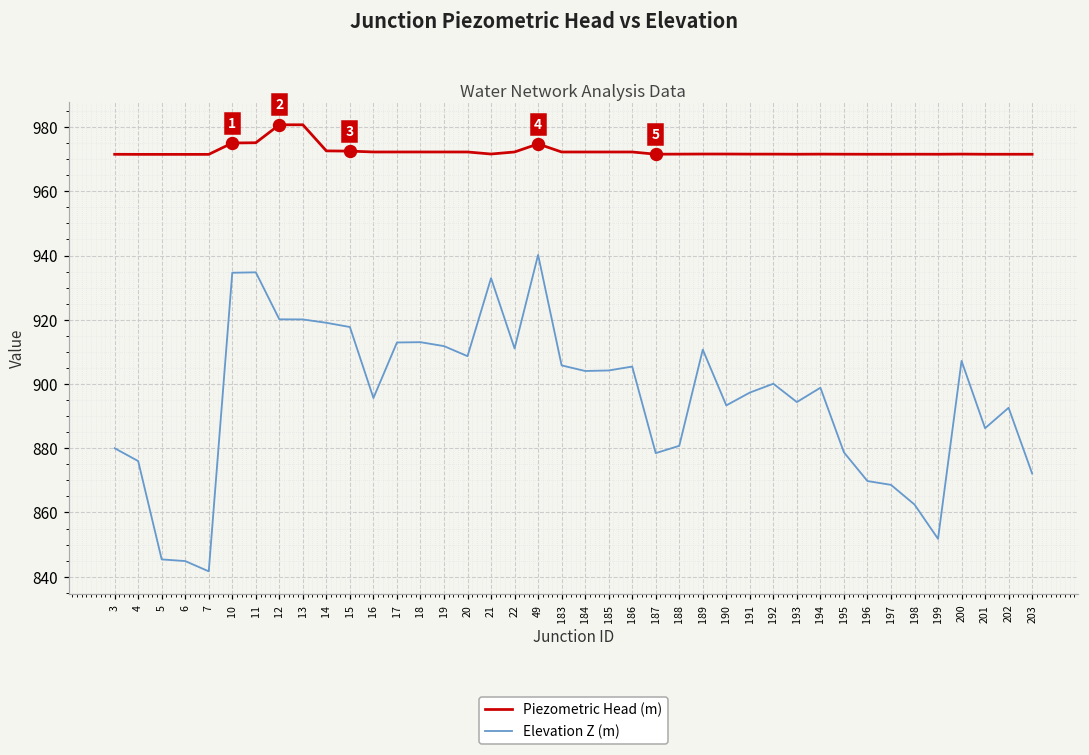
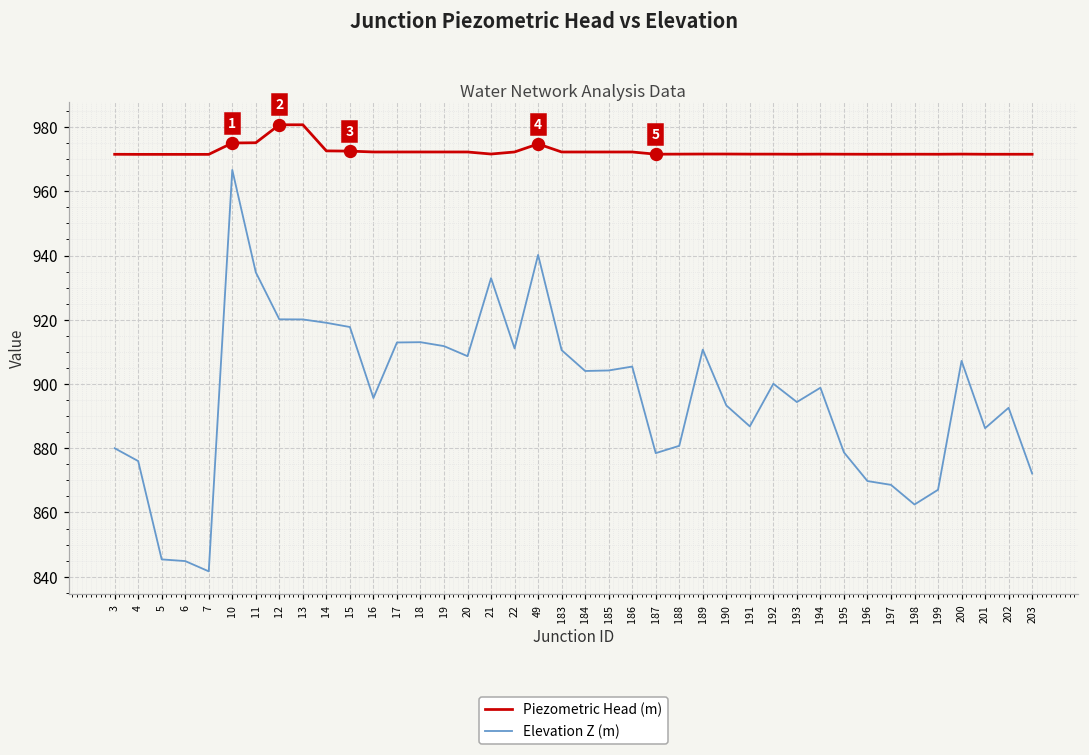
  {
    "Elevation Z (m)": {
      "3": 880,
      "4": 876,
      "5": 845,
      "6": 845,
      "7": 842,
-     "10": 935,
+     "10": 967,
      "11": 935,
      "12": 920,
      "13": 920,
      "14": 919,
      "15": 918,
      "16": 896,
      "17": 913,
      "18": 913,
      "19": 912,
      "20": 909,
      "21": 933,
      "22": 911,
      "49": 940,
-     "183": 906,
+     "183": 911,
      "184": 904,
      "185": 904,
      "186": 905,
      "187": 878,
      "188": 881,
      "189": 911,
      "190": 893,
-     "191": 897,
+     "191": 887,
      "192": 900,
      "193": 894,
      "194": 899,
      "195": 879,
      "196": 870,
      "197": 869,
      "198": 862,
-     "199": 852,
+     "199": 867,
      "200": 907,
      "201": 886,
      "202": 893,
      "203": 872
    }
  }
